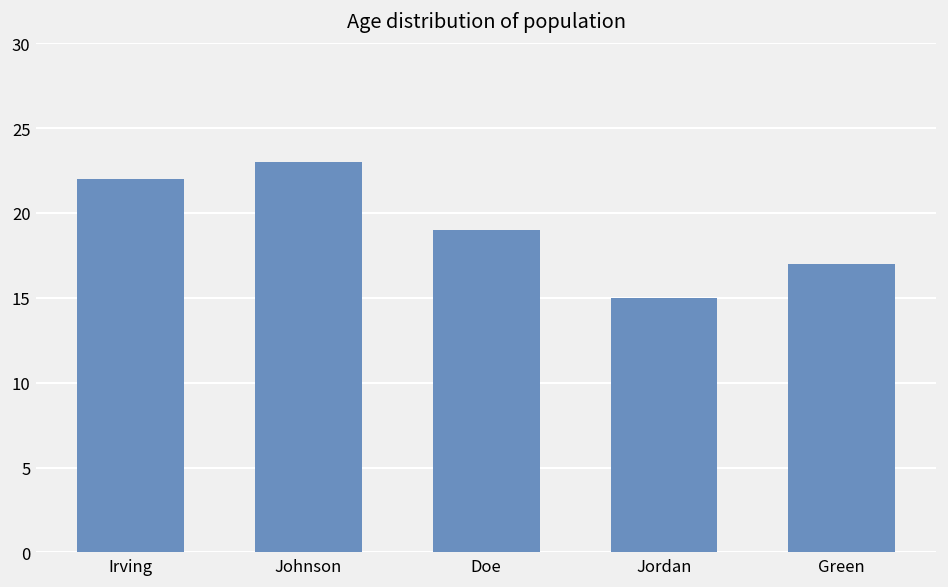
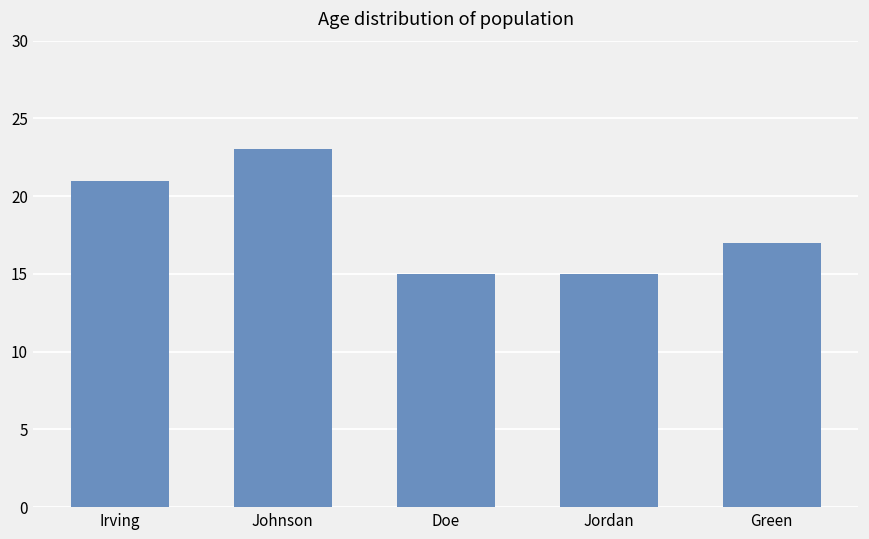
  {
-   "Irving": 22,
+   "Irving": 21,
    "Johnson": 23,
-   "Doe": 19,
+   "Doe": 15,
    "Jordan": 15,
    "Green": 17
  }
